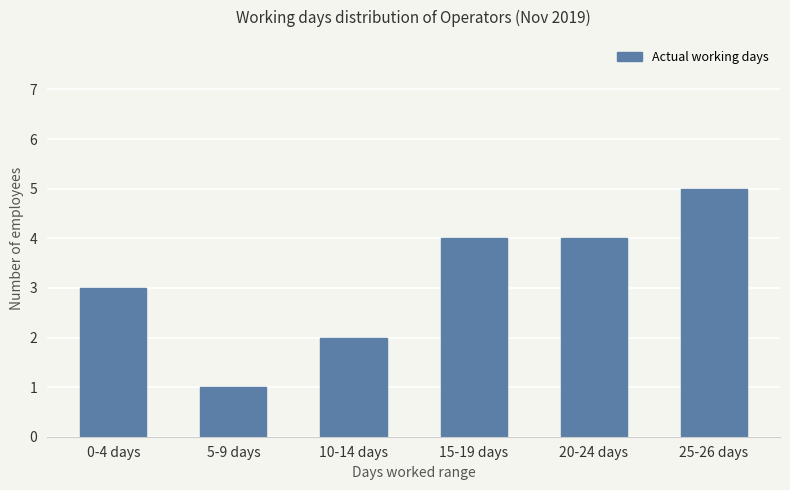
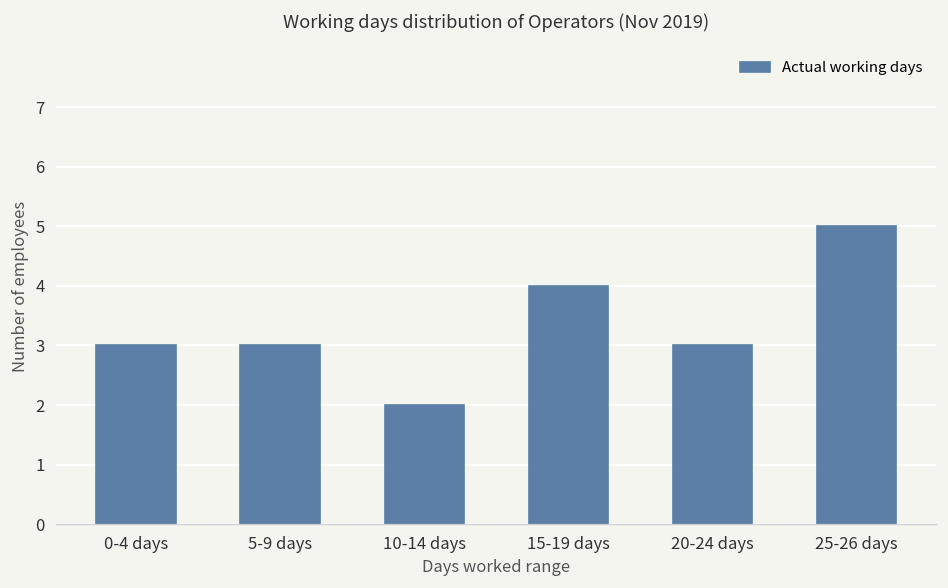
  {
    "0-4 days": 3,
-   "5-9 days": 1,
+   "5-9 days": 3,
    "10-14 days": 2,
    "15-19 days": 4,
-   "20-24 days": 4,
+   "20-24 days": 3,
    "25-26 days": 5
  }
